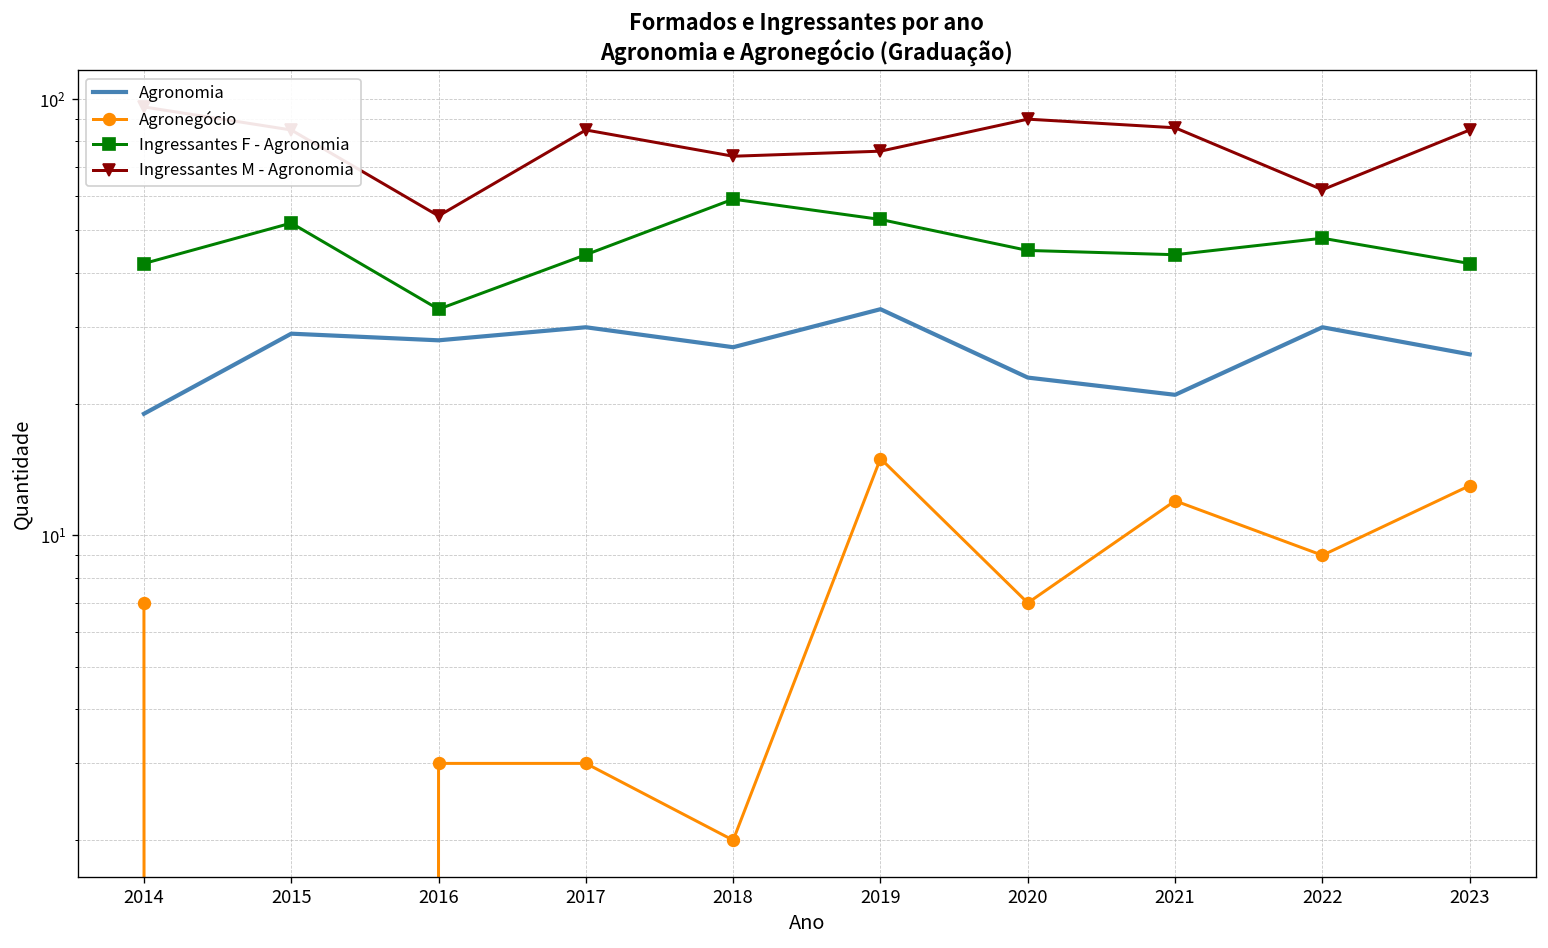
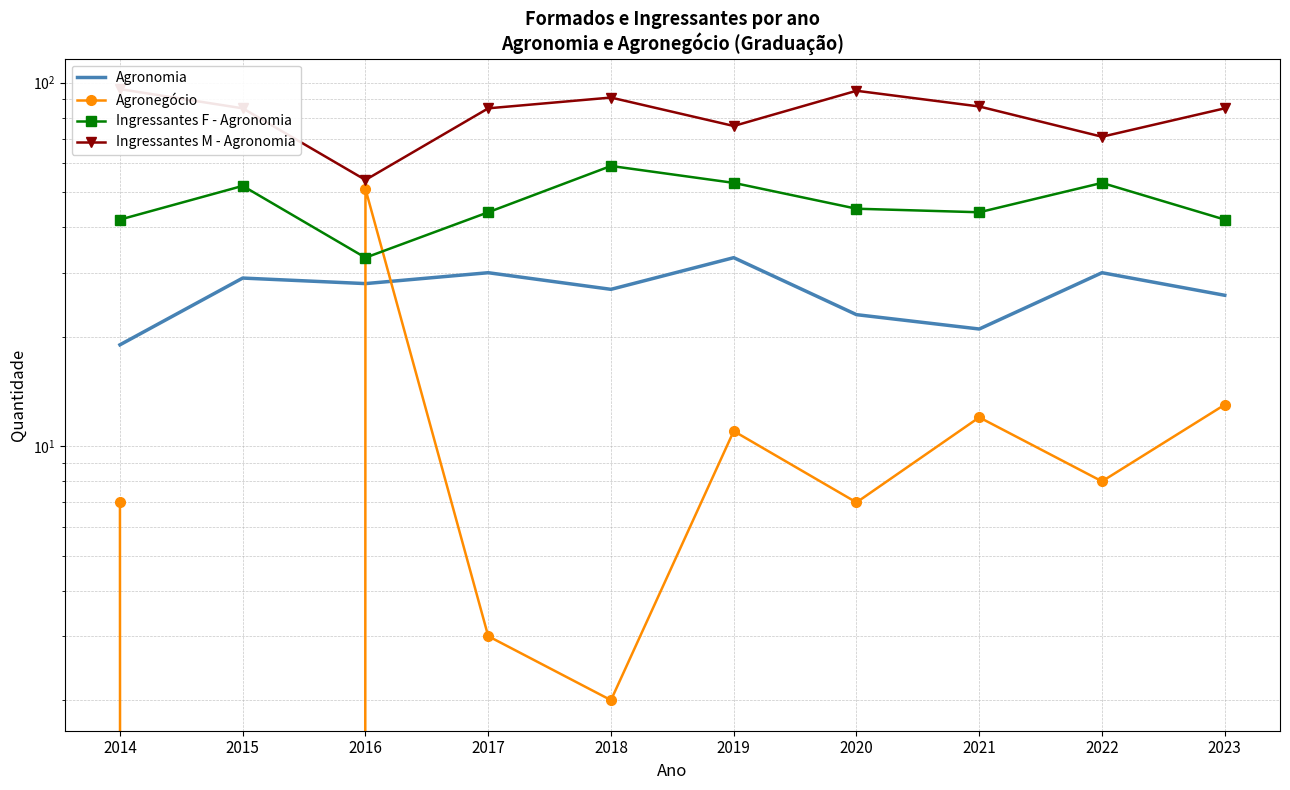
  {
    "Agronomia": {
      "2014": 19,
      "2015": 29,
      "2016": 28,
      "2017": 30,
      "2018": 27,
      "2019": 33,
      "2020": 23,
      "2021": 21,
      "2022": 30,
      "2023": 26
    },
    "Agronegócio": {
      "2014": 7,
-     "2016": 3,
+     "2016": 51,
      "2017": 3,
      "2018": 2,
-     "2019": 15,
+     "2019": 11,
      "2020": 7,
      "2021": 12,
-     "2022": 9,
+     "2022": 8,
      "2023": 13
    },
    "Ingressantes F - Agronomia": {
      "2014": 42,
      "2015": 52,
      "2016": 33,
      "2017": 44,
      "2018": 59,
      "2019": 53,
      "2020": 45,
      "2021": 44,
-     "2022": 48,
+     "2022": 53,
      "2023": 42
    },
    "Ingressantes M - Agronomia": {
      "2016": 54,
      "2017": 85,
-     "2018": 74,
+     "2018": 91,
      "2019": 76,
-     "2020": 90,
+     "2020": 95,
      "2021": 86,
-     "2022": 62,
+     "2022": 71,
      "2023": 85
    }
  }
